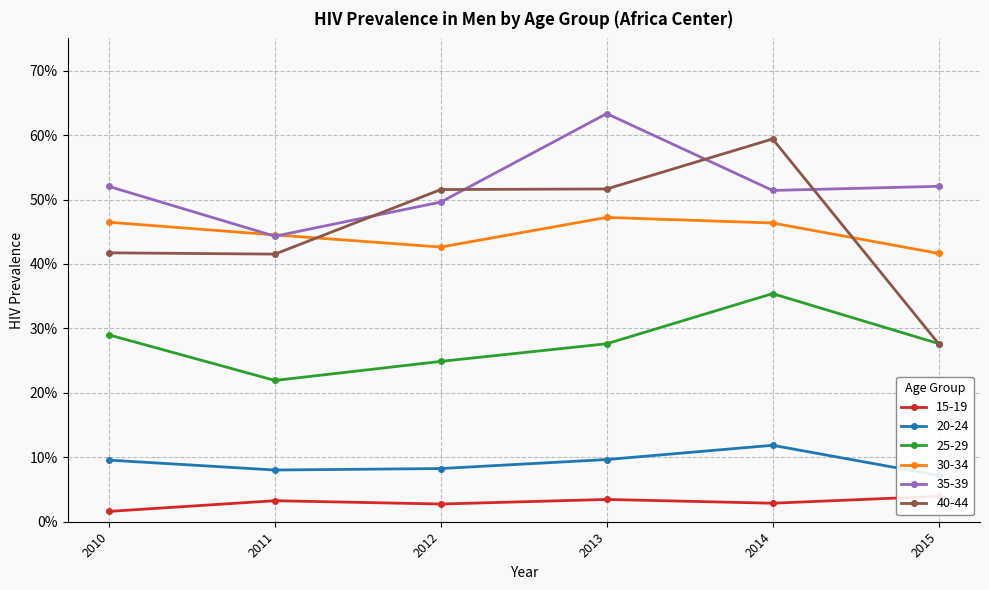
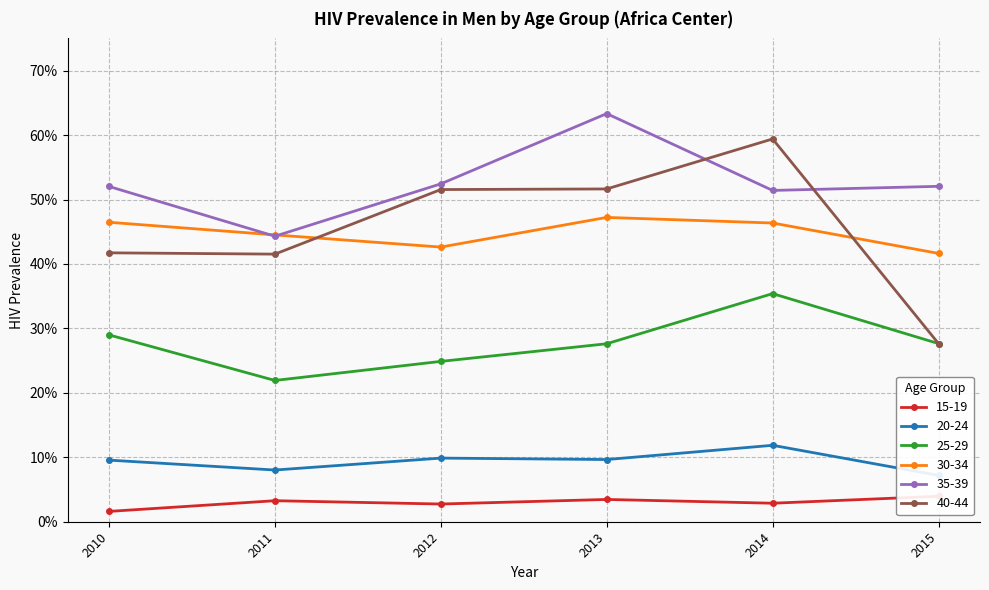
  {
    "15-19": {
      "2010": "2%",
      "2011": "3%",
      "2012": "3%",
      "2013": "3%",
      "2014": "3%"
    },
    "20-24": {
      "2010": "10%",
      "2011": "8%",
-     "2012": "8%",
+     "2012": "10%",
      "2013": "10%",
      "2014": "12%"
    },
    "25-29": {
      "2010": "29%",
      "2011": "22%",
      "2012": "25%",
      "2013": "28%",
      "2014": "35%"
    },
    "30-34": {
      "2010": "46%",
      "2012": "43%",
      "2013": "47%",
      "2014": "46%",
      "2015": "42%"
    },
    "35-39": {
      "2010": "52%",
-     "2012": "50%",
+     "2012": "52%",
      "2013": "63%",
      "2014": "51%",
      "2015": "52%"
    },
    "40-44": {
      "2010": "42%",
      "2011": "42%",
      "2012": "52%",
      "2013": "52%",
      "2014": "59%"
    }
  }
